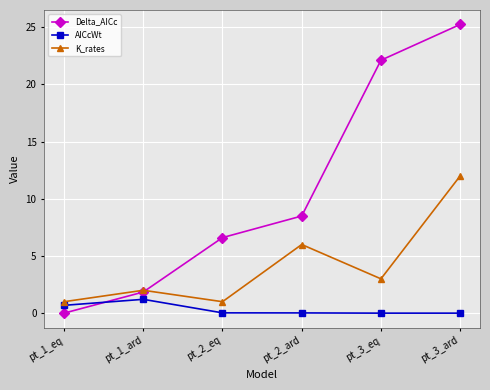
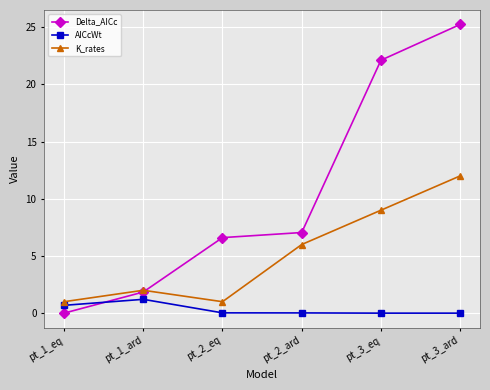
  {
    "Delta_AICc": {
      "pt_1_eq": 0.0,
      "pt_2_eq": 6.6,
-     "pt_2_ard": 8.5,
+     "pt_2_ard": 7.0,
      "pt_3_eq": 22.1,
      "pt_3_ard": 25.2
    },
    "AICcWt": {
      "pt_1_eq": 0.7,
      "pt_1_ard": 1.2,
      "pt_2_eq": 0.0,
      "pt_2_ard": 0.0,
      "pt_3_eq": 0.0,
      "pt_3_ard": 0.0
    },
    "K_rates": {
      "pt_1_eq": 1,
      "pt_2_eq": 1,
      "pt_2_ard": 6,
-     "pt_3_eq": 3,
+     "pt_3_eq": 9,
      "pt_3_ard": 12
    }
  }
